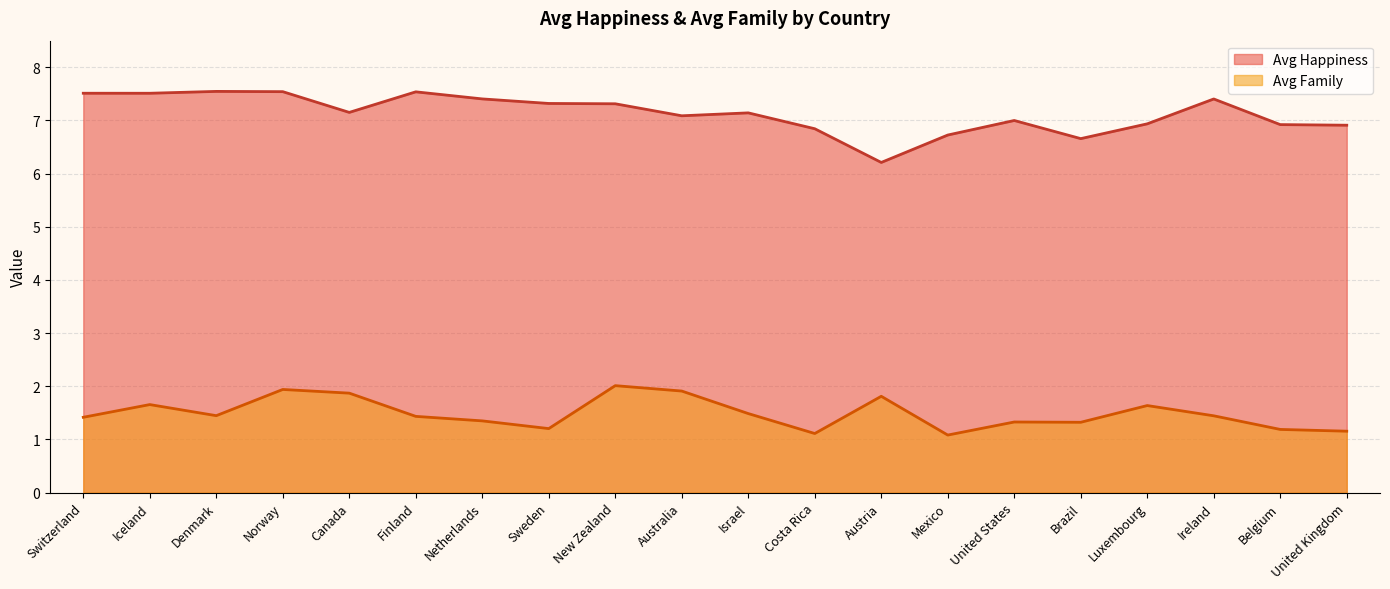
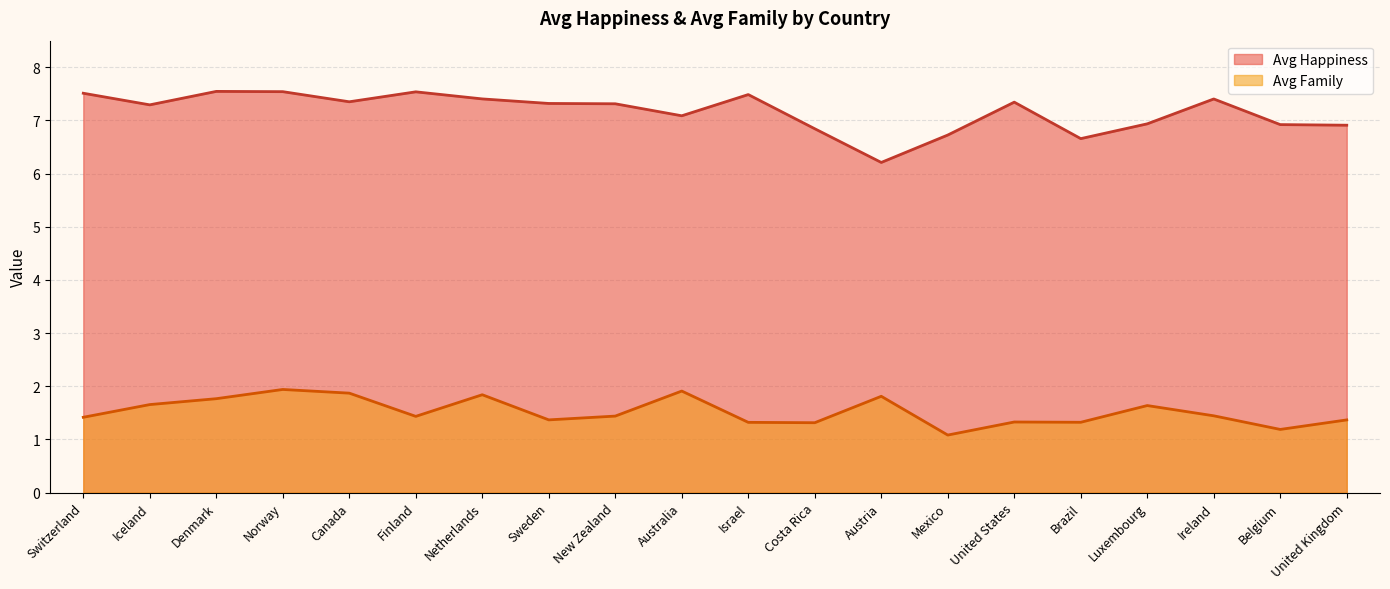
  {
    "Avg Happiness": {
      "Switzerland": 7.5,
-     "Iceland": 7.5,
+     "Iceland": 7.3,
      "Denmark": 7.5,
      "Norway": 7.5,
-     "Canada": 7.2,
+     "Canada": 7.4,
      "Finland": 7.5,
      "Netherlands": 7.4,
      "Sweden": 7.3,
      "New Zealand": 7.3,
      "Australia": 7.1,
-     "Israel": 7.1,
+     "Israel": 7.5,
      "Costa Rica": 6.8,
      "Austria": 6.2,
      "Mexico": 6.7,
-     "United States": 7.0,
+     "United States": 7.3,
      "Brazil": 6.7,
      "Luxembourg": 6.9,
      "Ireland": 7.4,
      "Belgium": 6.9,
      "United Kingdom": 6.9
    },
    "Avg Family": {
      "Switzerland": 1.4,
      "Iceland": 1.7,
-     "Denmark": 1.4,
+     "Denmark": 1.8,
      "Norway": 1.9,
      "Canada": 1.9,
      "Finland": 1.4,
-     "Netherlands": 1.3,
-     "Sweden": 1.2,
-     "New Zealand": 2.0,
+     "Netherlands": 1.8,
+     "Sweden": 1.4,
+     "New Zealand": 1.4,
      "Australia": 1.9,
-     "Israel": 1.5,
-     "Costa Rica": 1.1,
+     "Israel": 1.3,
+     "Costa Rica": 1.3,
      "Austria": 1.8,
      "Mexico": 1.1,
      "United States": 1.3,
      "Brazil": 1.3,
      "Luxembourg": 1.6,
      "Ireland": 1.4,
      "Belgium": 1.2,
-     "United Kingdom": 1.2
+     "United Kingdom": 1.4
    }
  }
